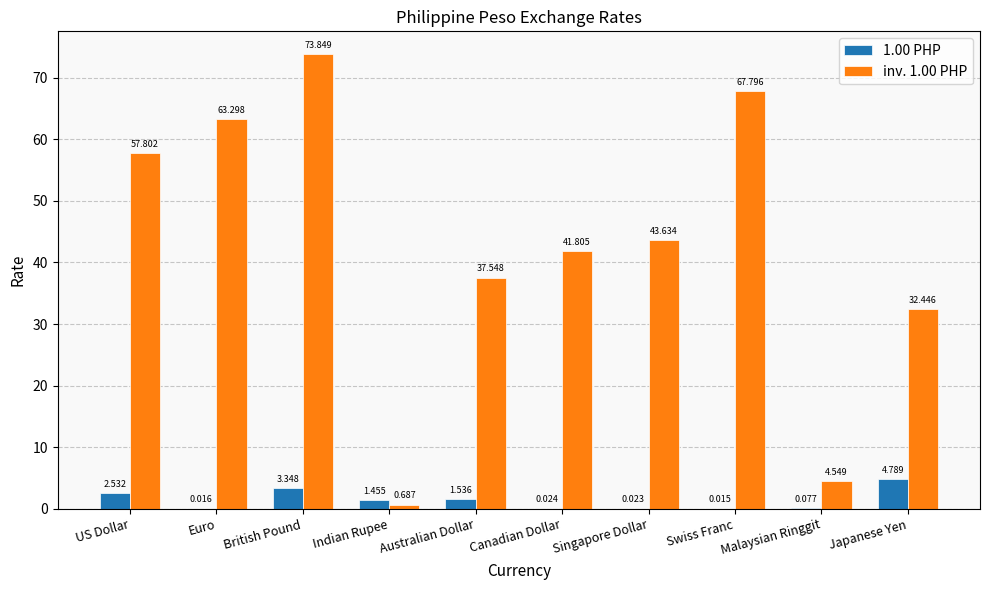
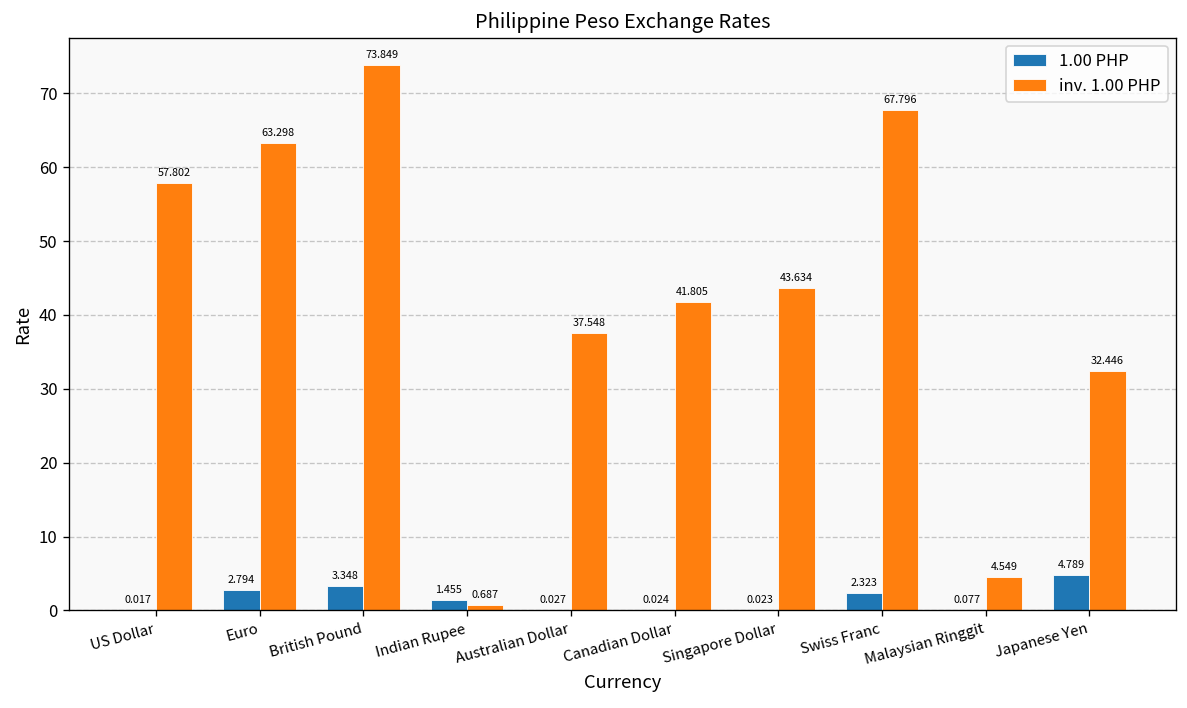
  {
    "1.00 PHP": {
-     "US Dollar": 2.532,
-     "Euro": 0.016,
+     "US Dollar": 0.017,
+     "Euro": 2.794,
      "British Pound": 3.348,
      "Indian Rupee": 1.455,
-     "Australian Dollar": 1.536,
+     "Australian Dollar": 0.027,
      "Canadian Dollar": 0.024,
      "Singapore Dollar": 0.023,
-     "Swiss Franc": 0.015,
+     "Swiss Franc": 2.323,
      "Malaysian Ringgit": 0.077,
      "Japanese Yen": 4.789
    },
    "inv. 1.00 PHP": {
      "US Dollar": 57.802,
      "Euro": 63.298,
      "British Pound": 73.849,
      "Indian Rupee": 0.687,
      "Australian Dollar": 37.548,
      "Canadian Dollar": 41.805,
      "Singapore Dollar": 43.634,
      "Swiss Franc": 67.796,
      "Malaysian Ringgit": 4.549,
      "Japanese Yen": 32.446
    }
  }
